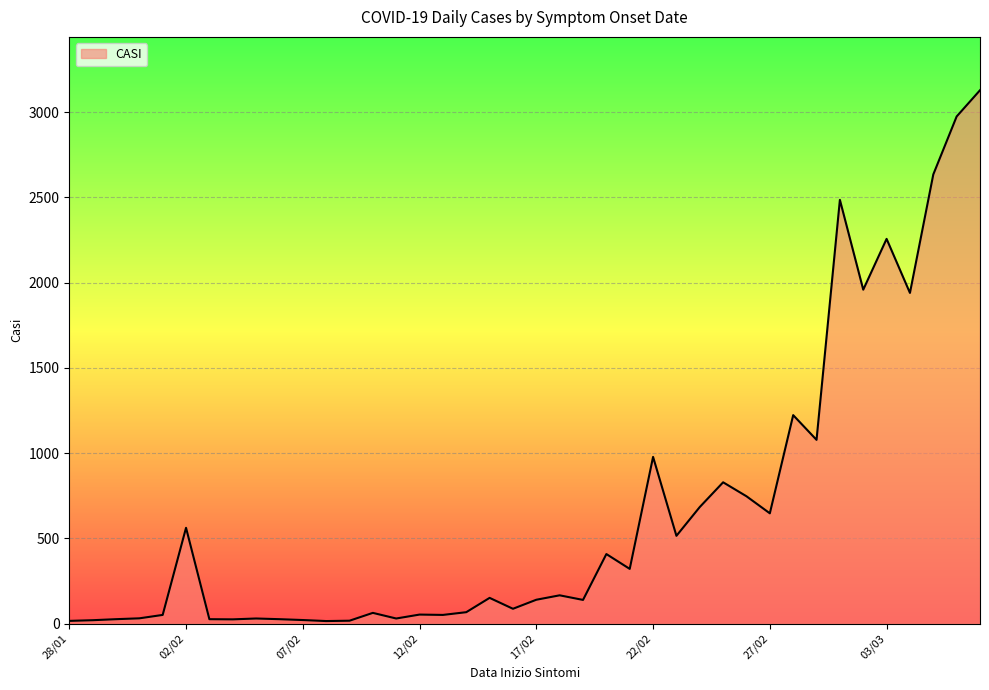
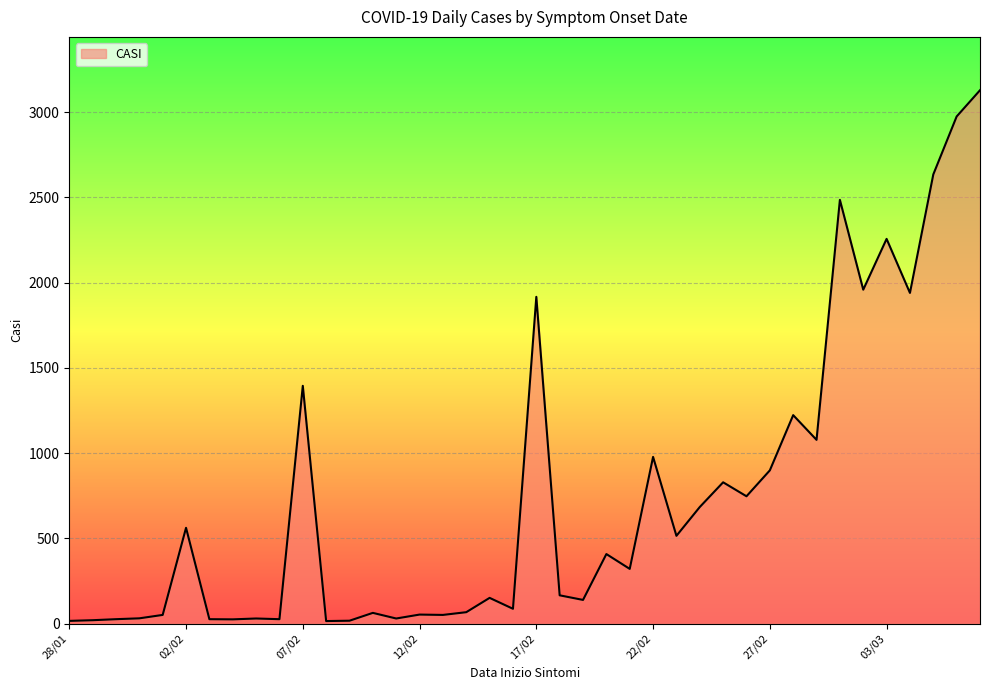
  {
    "28/01": 20,
    "02/02": 560,
-   "07/02": 20,
+   "07/02": 1400,
    "12/02": 50,
-   "17/02": 140,
+   "17/02": 1920,
    "22/02": 980,
-   "27/02": 650,
+   "27/02": 900,
    "03/03": 2260
  }
